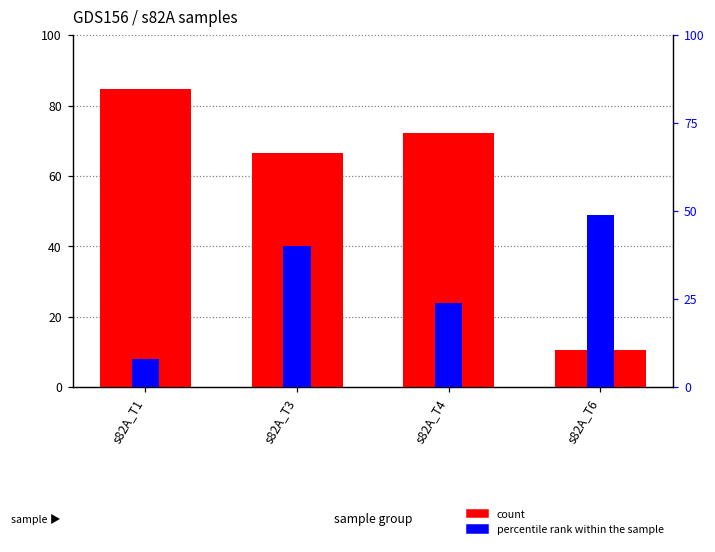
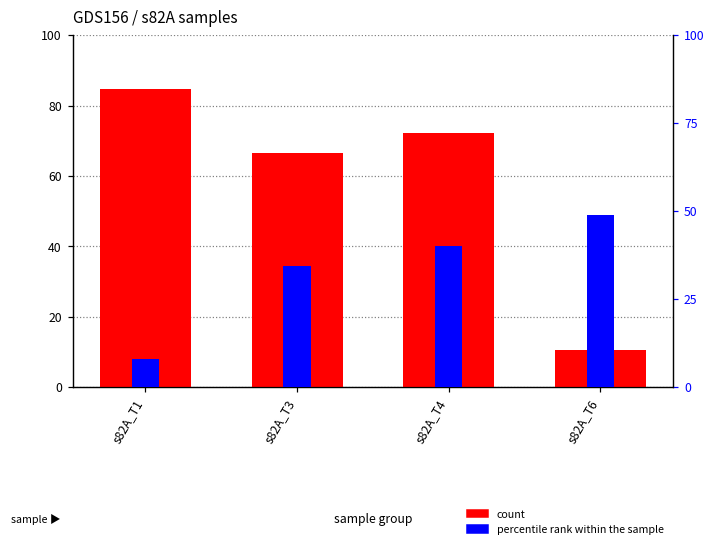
  {
    "count": {
      "s82A_T1": 85,
      "s82A_T3": 66,
      "s82A_T4": 72,
      "s82A_T6": 11
    },
    "percentile rank within the sample": {
      "s82A_T1": 8,
-     "s82A_T3": 40,
-     "s82A_T4": 24,
+     "s82A_T3": 35,
+     "s82A_T4": 40,
      "s82A_T6": 49
    }
  }
